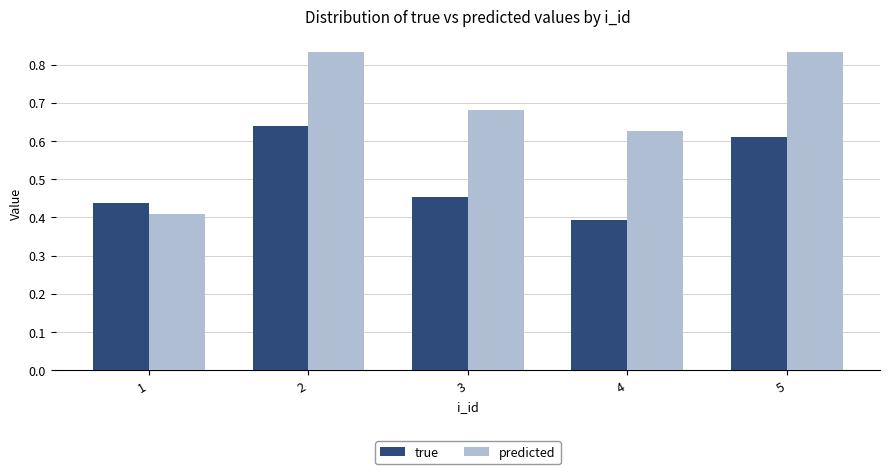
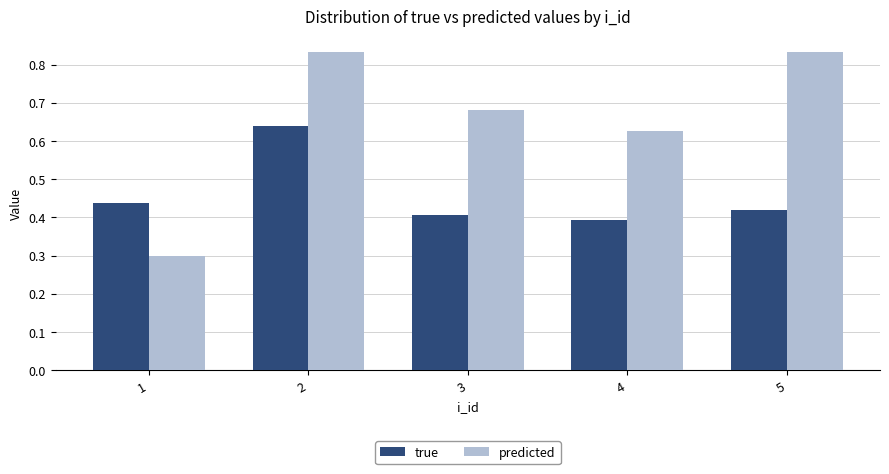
  {
    "true": {
      "1": 0.44,
      "2": 0.64,
-     "3": 0.45,
+     "3": 0.40,
      "4": 0.39,
-     "5": 0.61
+     "5": 0.42
    },
    "predicted": {
-     "1": 0.41,
+     "1": 0.30,
      "2": 0.83,
      "3": 0.68,
      "4": 0.63,
      "5": 0.83
    }
  }
